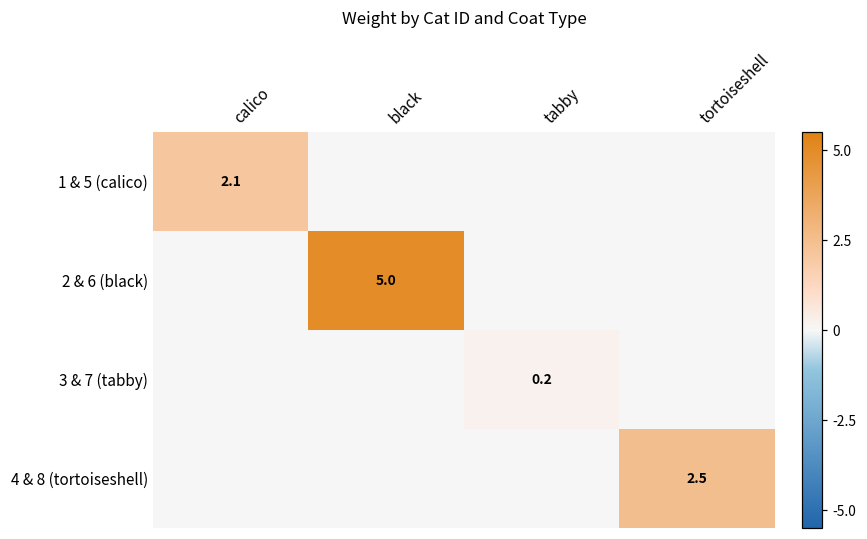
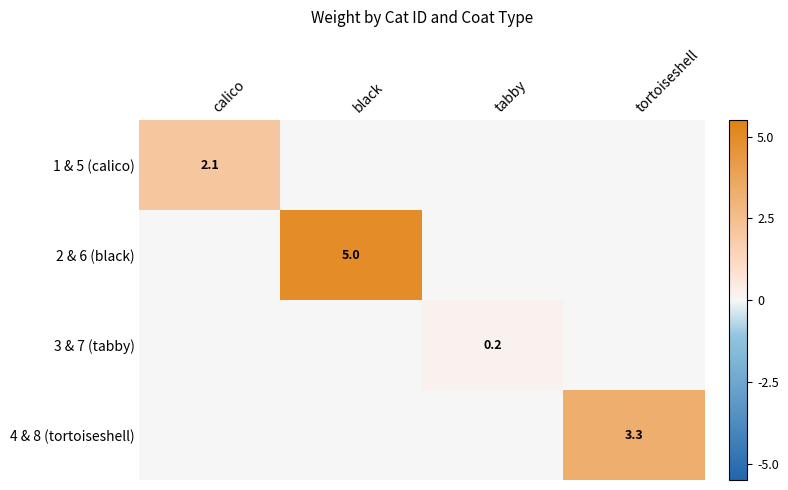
  {
    "1 & 5 (calico)": {
      "calico": 2.1
    },
    "2 & 6 (black)": {
      "black": 5.0
    },
    "3 & 7 (tabby)": {
      "tabby": 0.2
    },
    "4 & 8 (tortoiseshell)": {
-     "tortoiseshell": 2.5
+     "tortoiseshell": 3.3
    }
  }
